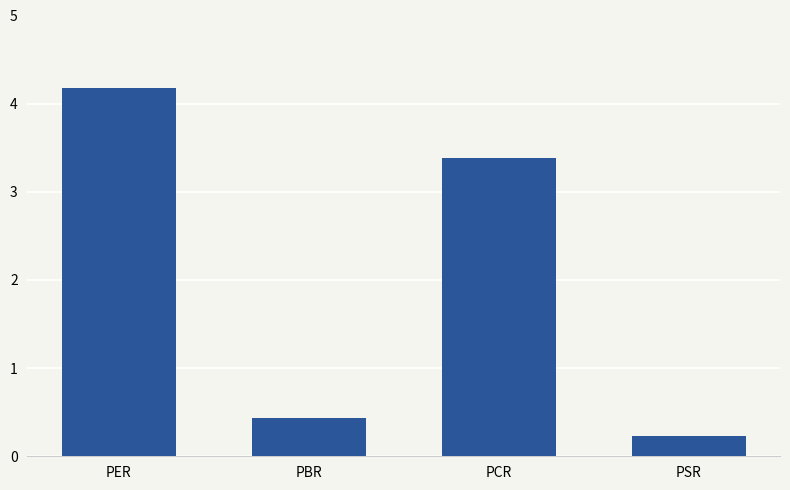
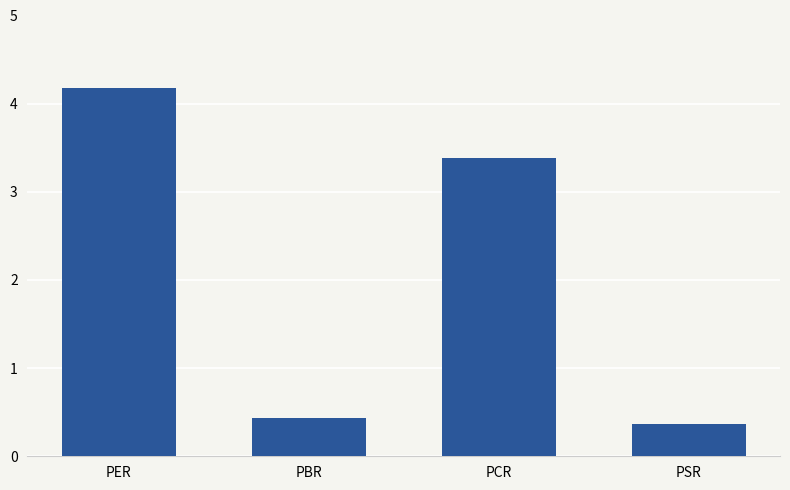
  {
    "PER": 4.2,
    "PBR": 0.4,
    "PCR": 3.4,
-   "PSR": 0.2
+   "PSR": 0.4
  }
